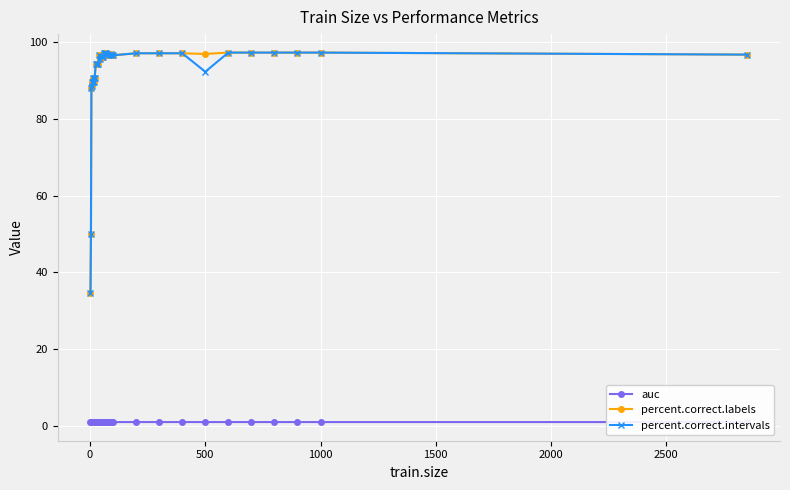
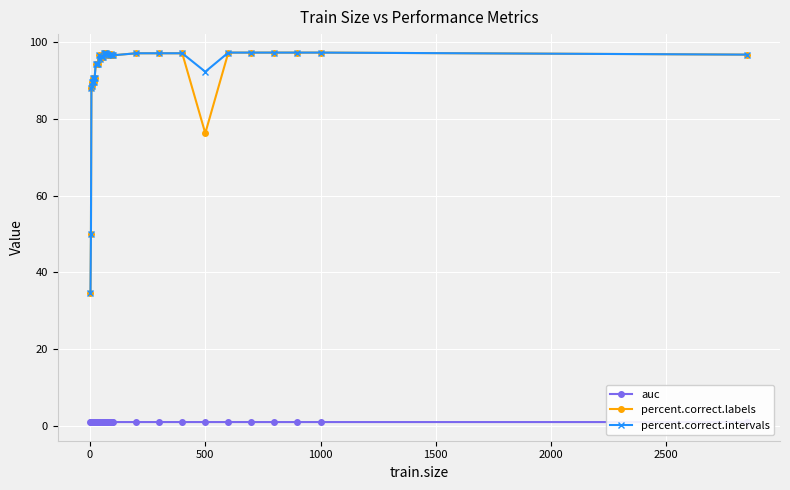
  {
    "auc": {
      "500": 1,
      "1000": 1
    },
    "percent.correct.labels": {
-     "500": 97
+     "500": 76
    },
    "percent.correct.intervals": {
      "500": 92
    }
  }
